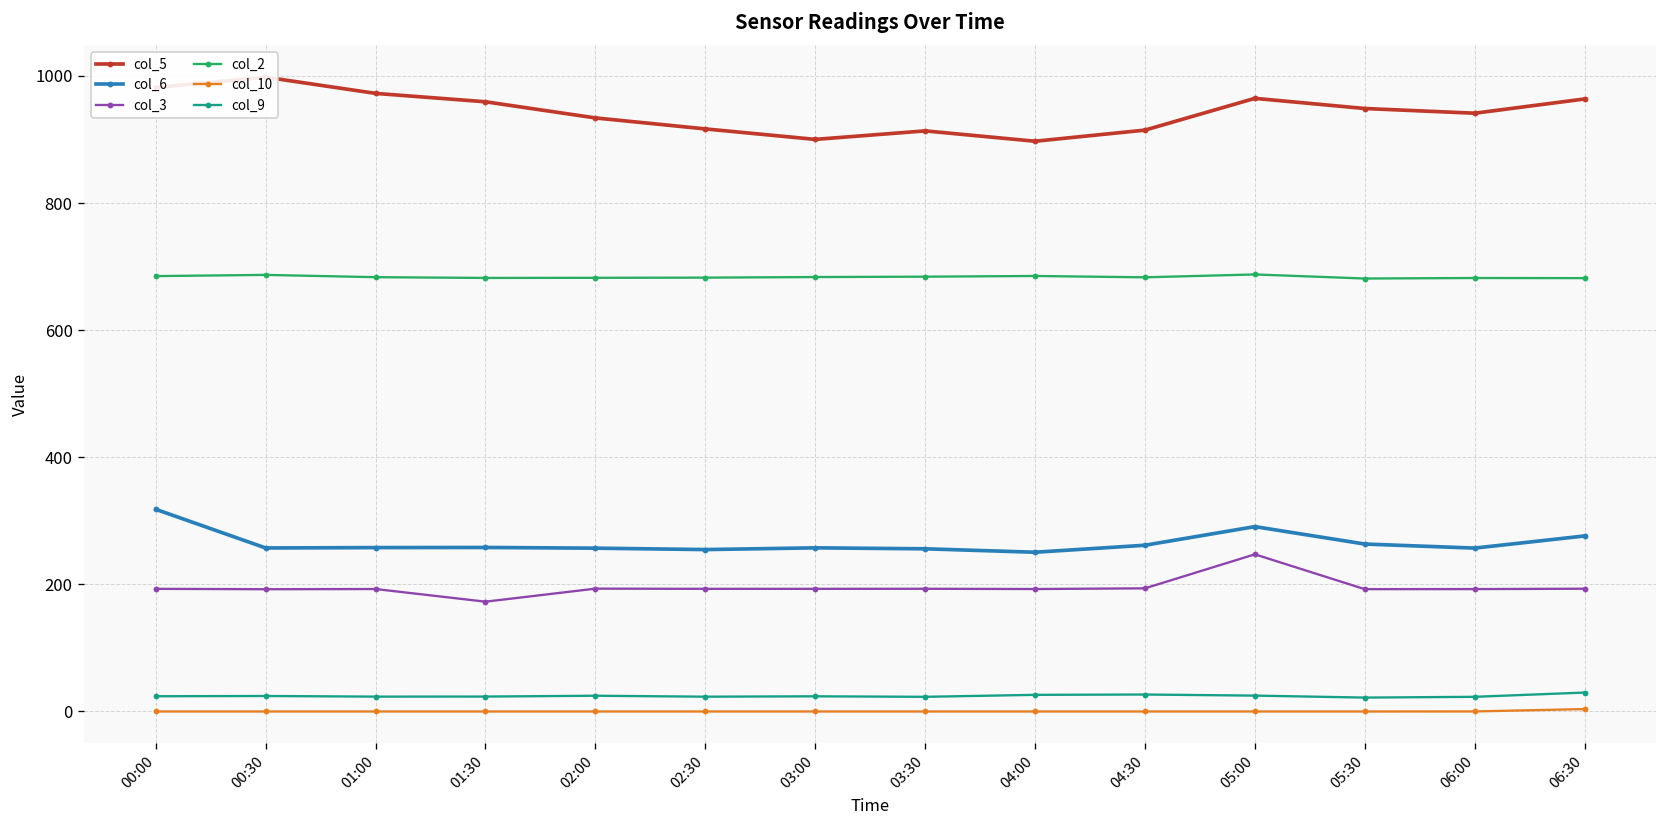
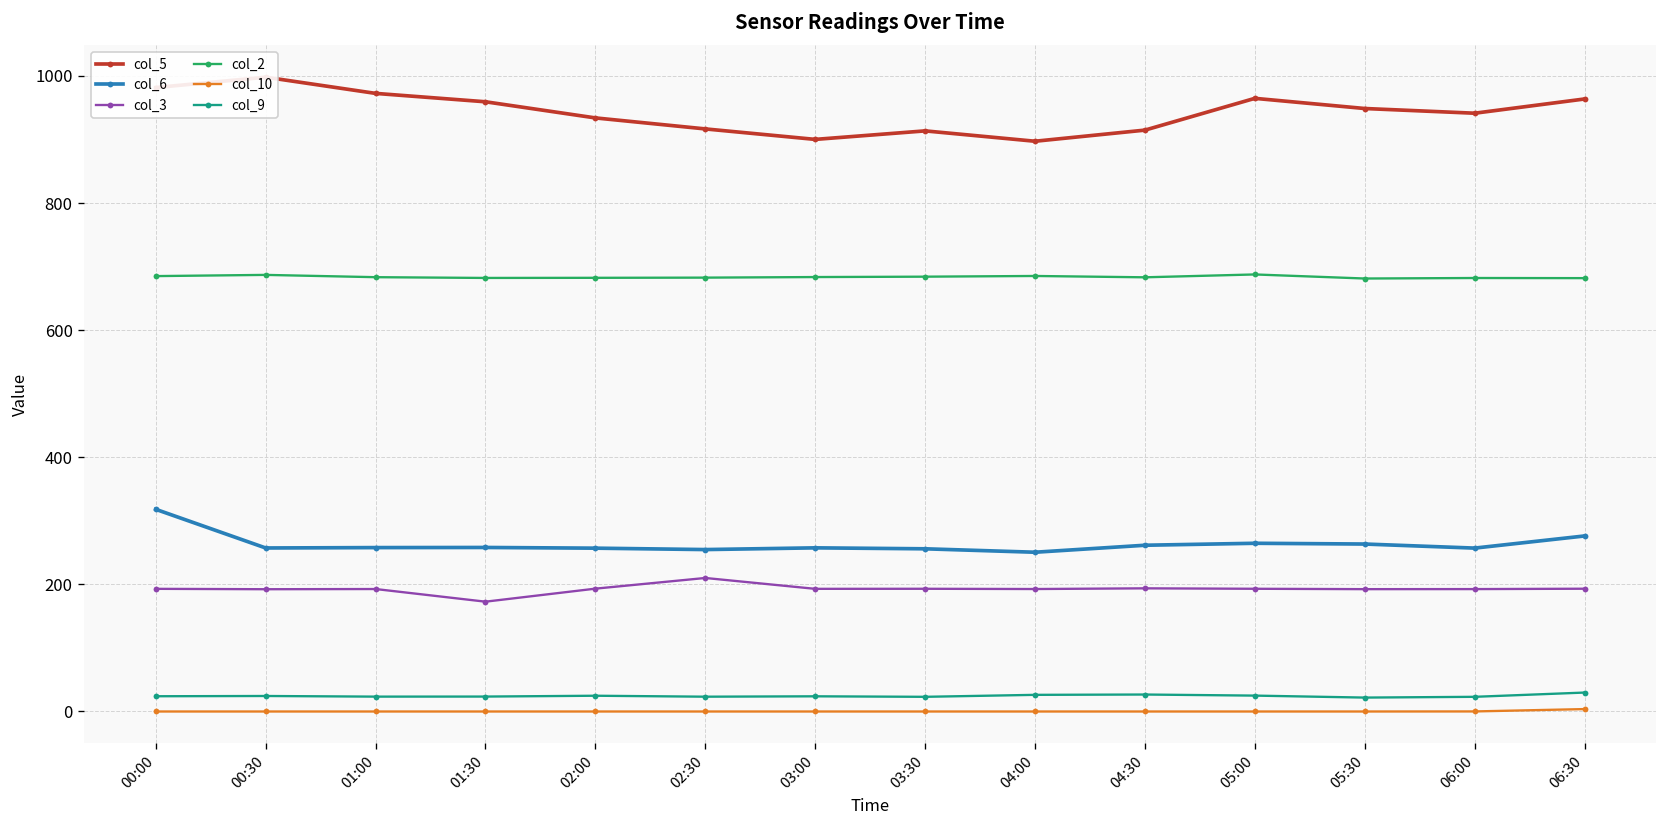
  {
    "col_5": {
      "01:00": 970,
      "01:30": 960,
      "02:00": 930,
      "02:30": 920,
      "03:00": 900,
      "03:30": 910,
      "04:00": 900,
      "04:30": 910,
      "05:00": 960,
      "05:30": 950,
      "06:00": 940,
      "06:30": 960
    },
    "col_6": {
      "00:00": 320,
      "00:30": 260,
      "01:00": 260,
      "01:30": 260,
      "02:00": 260,
      "02:30": 250,
      "03:00": 260,
      "03:30": 260,
      "04:00": 250,
      "04:30": 260,
-     "05:00": 290,
+     "05:00": 260,
      "05:30": 260,
      "06:00": 260,
      "06:30": 280
    },
    "col_3": {
      "00:00": 190,
      "00:30": 190,
      "01:00": 190,
      "01:30": 170,
      "02:00": 190,
-     "02:30": 190,
+     "02:30": 210,
      "03:00": 190,
      "03:30": 190,
      "04:00": 190,
      "04:30": 190,
-     "05:00": 250,
+     "05:00": 190,
      "05:30": 190,
      "06:00": 190,
      "06:30": 190
    },
    "col_10": {
      "00:00": 0,
      "00:30": 0,
      "01:00": 0,
      "01:30": 0,
      "02:00": 0,
      "02:30": 0,
      "03:00": 0,
      "03:30": 0,
      "04:00": 0,
      "04:30": 0,
      "05:00": 0,
      "05:30": 0,
      "06:00": 0,
      "06:30": 0
    }
  }
